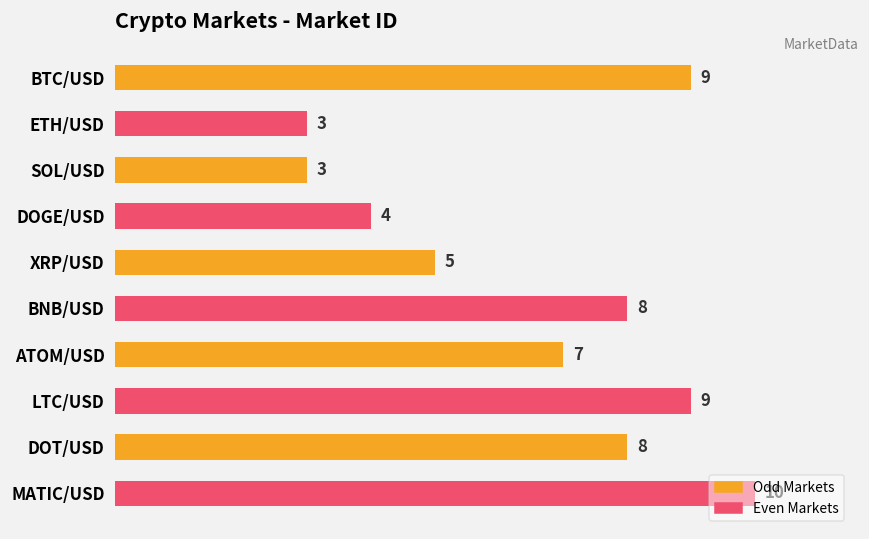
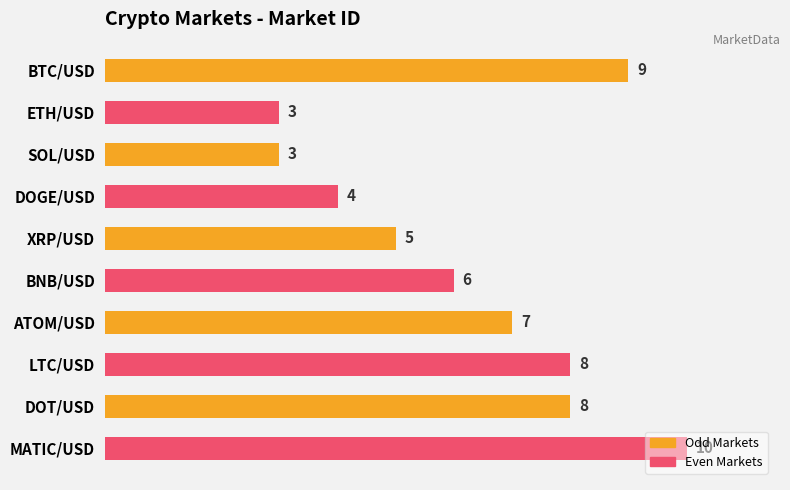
  {
    "BTC/USD": 9,
    "ETH/USD": 3,
    "SOL/USD": 3,
    "DOGE/USD": 4,
    "XRP/USD": 5,
-   "BNB/USD": 8,
+   "BNB/USD": 6,
    "ATOM/USD": 7,
-   "LTC/USD": 9,
+   "LTC/USD": 8,
    "DOT/USD": 8
  }
